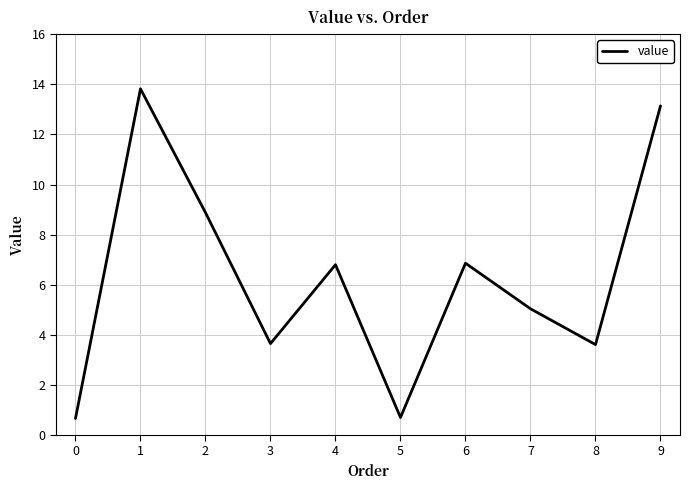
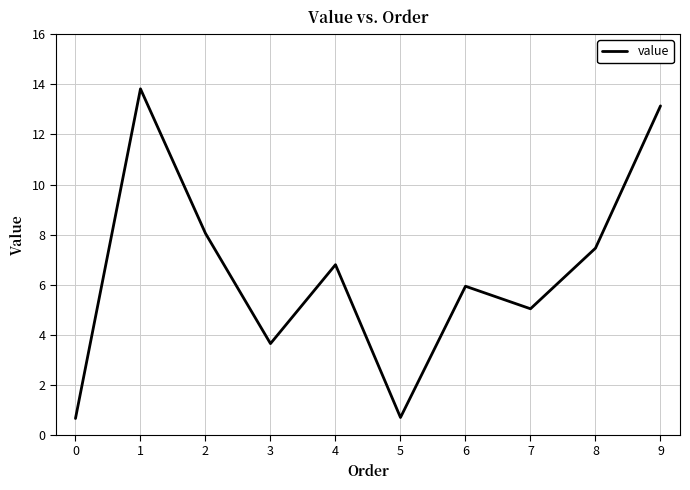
  {
    "0": 0.7,
    "1": 13.8,
-   "2": 8.9,
+   "2": 8.1,
    "3": 3.7,
    "4": 6.8,
    "5": 0.7,
-   "6": 6.9,
+   "6": 5.9,
    "7": 5.0,
-   "8": 3.6,
+   "8": 7.5,
    "9": 13.1
  }
